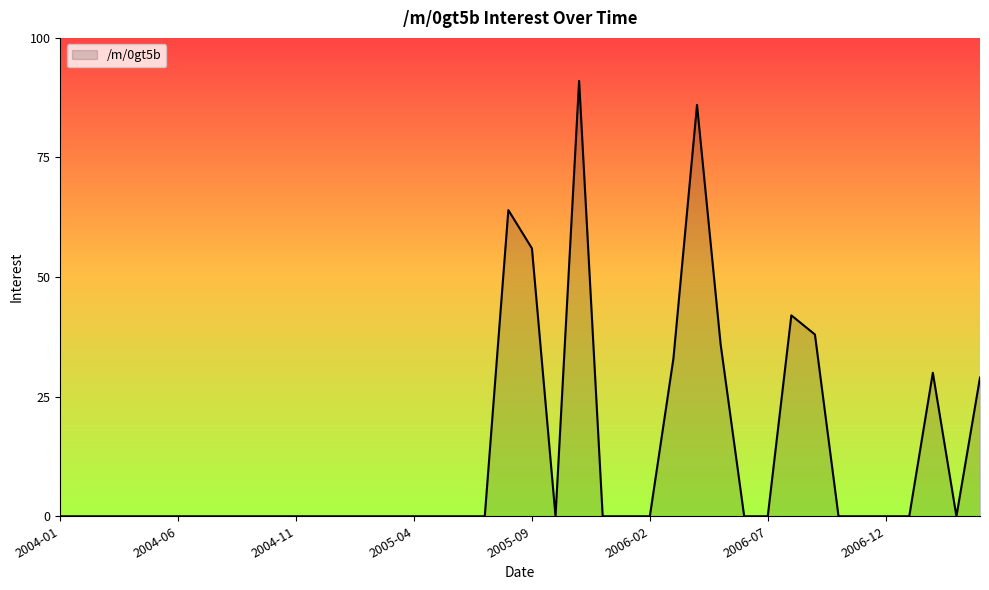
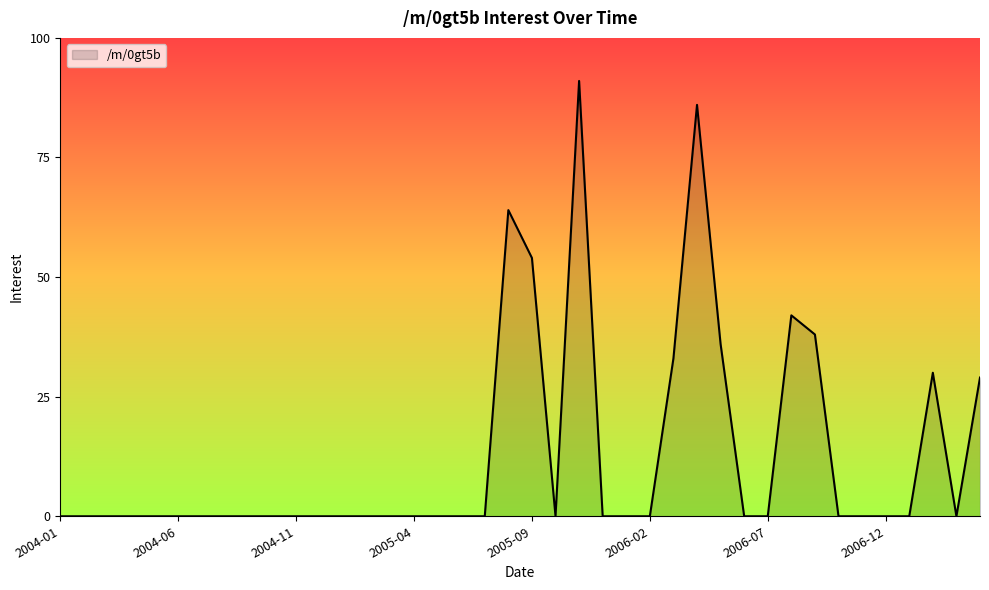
  {
    "2004-01": 0,
    "2004-06": 0,
    "2004-11": 0,
    "2005-04": 0,
-   "2005-09": 56,
+   "2005-09": 54,
    "2006-02": 0,
    "2006-07": 0,
    "2006-12": 0
  }
